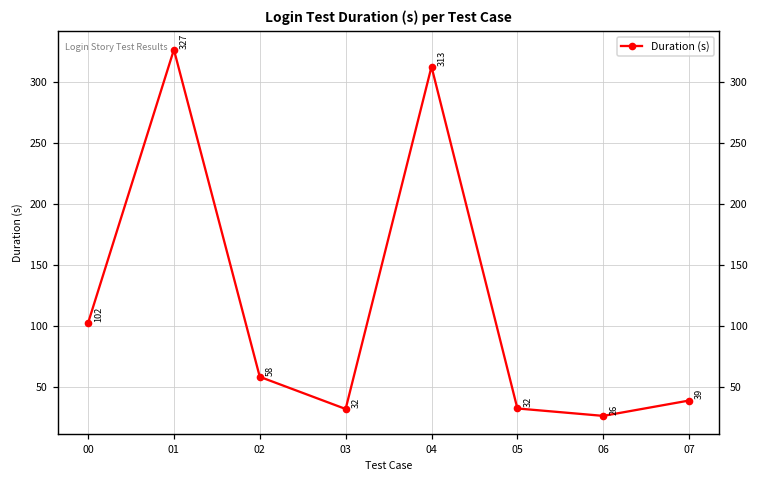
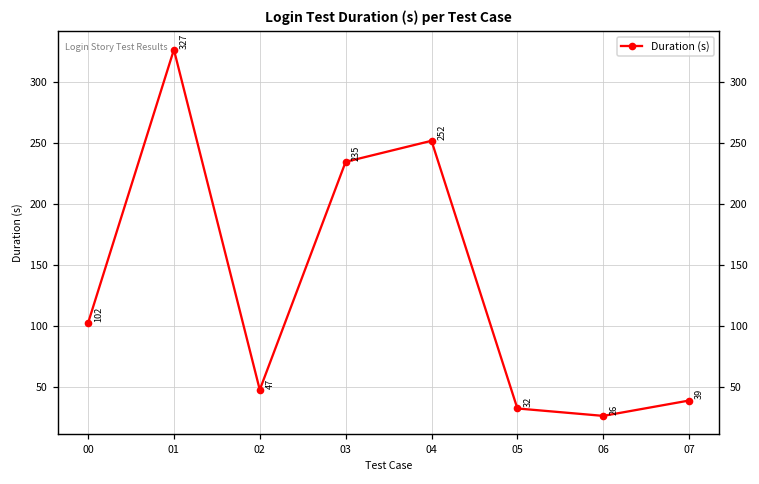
  {
    "00": 102,
    "01": 327,
-   "02": 58,
-   "03": 32,
-   "04": 313,
+   "02": 47,
+   "03": 235,
+   "04": 252,
    "05": 32,
    "06": 26,
    "07": 39
  }
